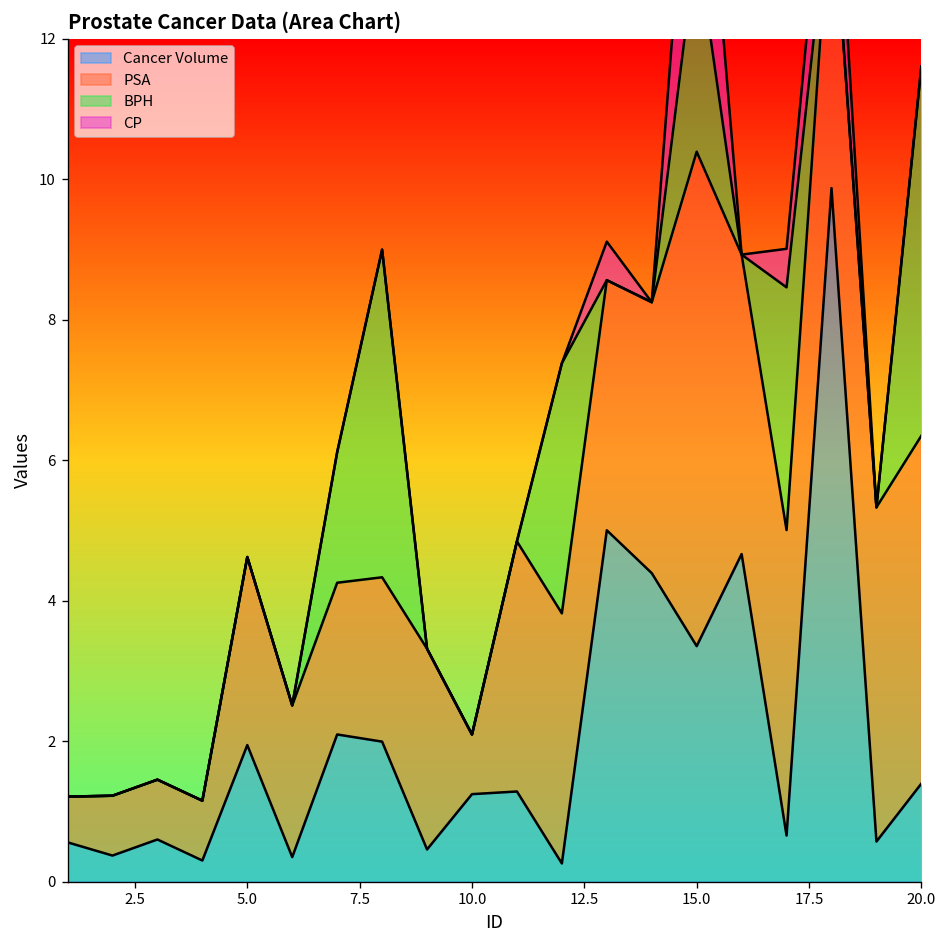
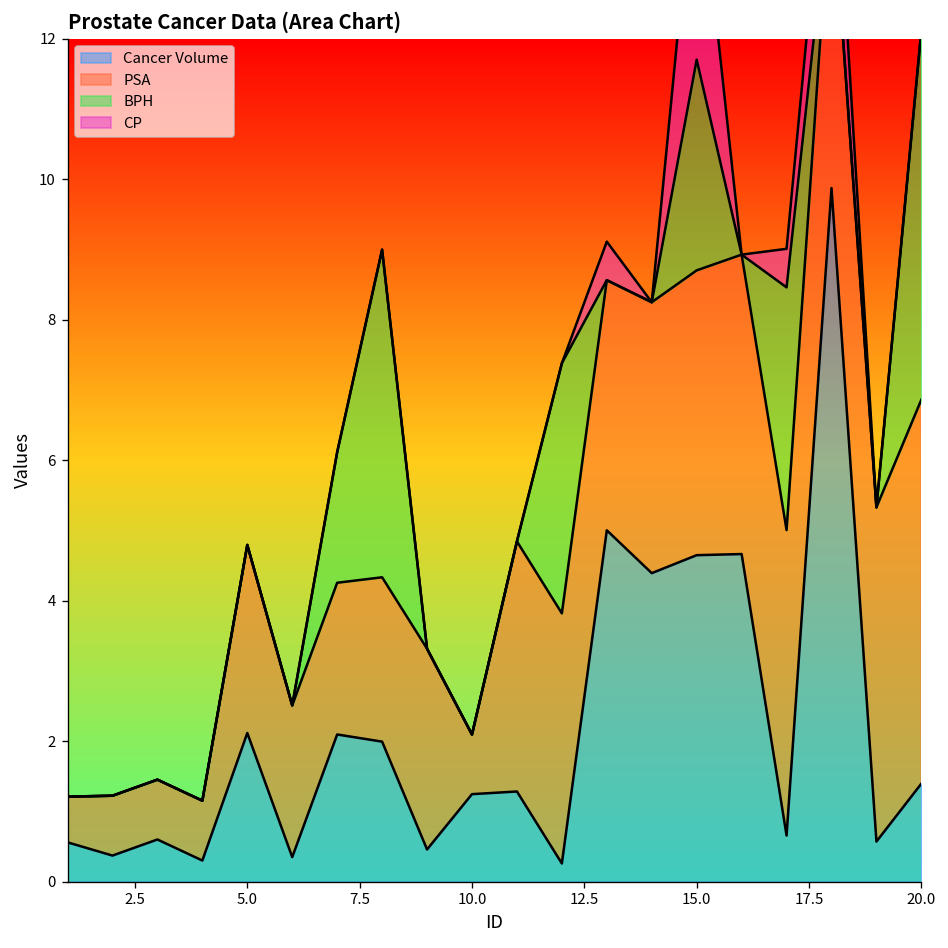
  {
    "Cancer Volume": {
-     "5.0": 1.9,
+     "5.0": 2.1,
      "10.0": 1.2,
-     "15.0": 3.4,
+     "15.0": 4.6,
      "20.0": 1.4
    },
    "PSA": {
-     "15.0": 7.0,
-     "20.0": 5.0
+     "15.0": 4.1,
+     "20.0": 5.5
    }
  }
